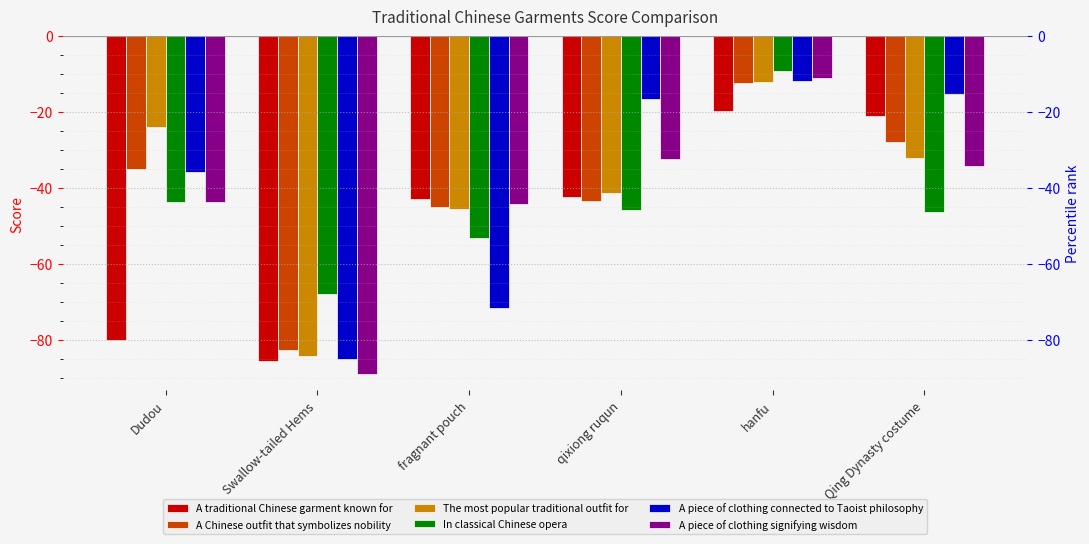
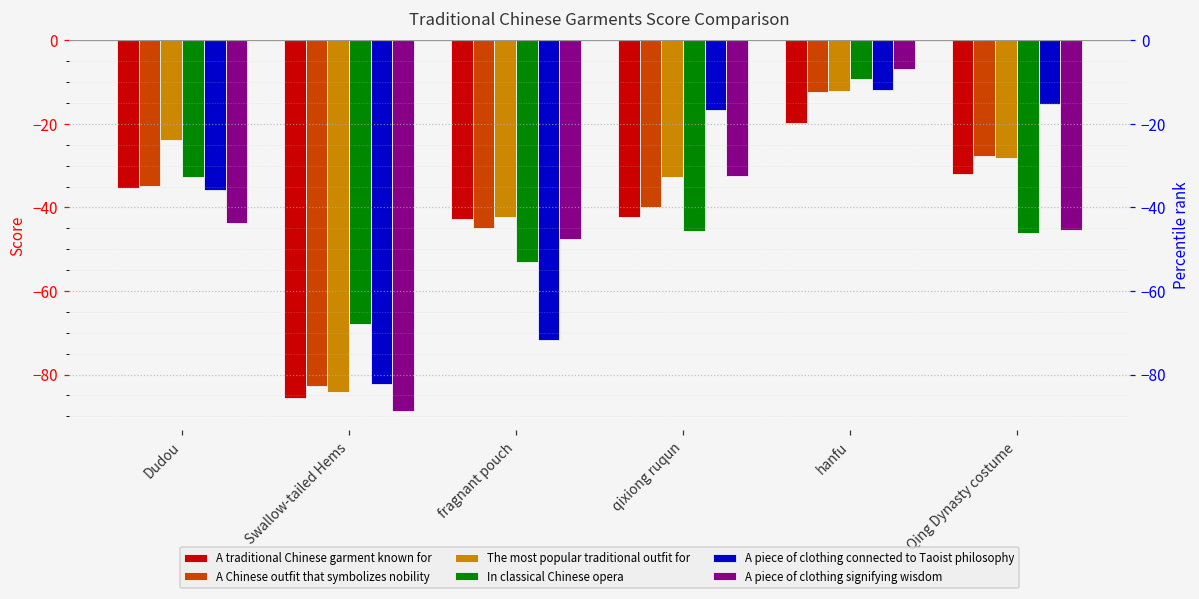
  {
    "A traditional Chinese garment known for": {
-     "Dudou": -80,
+     "Dudou": -35,
      "Swallow-tailed Hems": -86,
      "fragnant pouch": -43,
      "qixiong ruqun": -42,
      "hanfu": -20,
-     "Qing Dynasty costume": -21
+     "Qing Dynasty costume": -32
    },
    "A Chinese outfit that symbolizes nobility": {
      "Dudou": -35,
      "Swallow-tailed Hems": -83,
      "fragnant pouch": -45,
-     "qixiong ruqun": -43,
+     "qixiong ruqun": -40,
      "hanfu": -12,
      "Qing Dynasty costume": -28
    },
    "The most popular traditional outfit for": {
      "Dudou": -24,
      "Swallow-tailed Hems": -84,
-     "fragnant pouch": -45,
-     "qixiong ruqun": -41,
+     "fragnant pouch": -42,
+     "qixiong ruqun": -33,
      "hanfu": -12,
-     "Qing Dynasty costume": -32
+     "Qing Dynasty costume": -28
    },
    "In classical Chinese opera": {
-     "Dudou": -44,
+     "Dudou": -33,
      "Swallow-tailed Hems": -68,
      "fragnant pouch": -53,
      "qixiong ruqun": -46,
      "hanfu": -9,
      "Qing Dynasty costume": -46
    },
    "A piece of clothing connected to Taoist philosophy": {
      "Dudou": -36,
-     "Swallow-tailed Hems": -85,
+     "Swallow-tailed Hems": -82,
      "fragnant pouch": -72,
      "qixiong ruqun": -17,
      "hanfu": -12,
      "Qing Dynasty costume": -15
    },
    "A piece of clothing signifying wisdom": {
      "Dudou": -44,
      "Swallow-tailed Hems": -89,
-     "fragnant pouch": -44,
+     "fragnant pouch": -47,
      "qixiong ruqun": -32,
-     "hanfu": -11,
-     "Qing Dynasty costume": -34
+     "hanfu": -7,
+     "Qing Dynasty costume": -46
    }
  }
